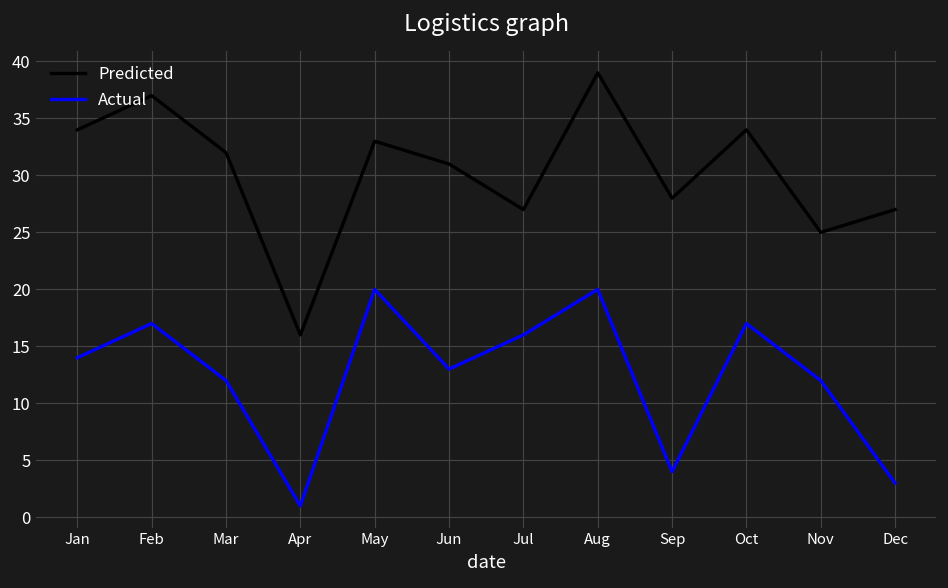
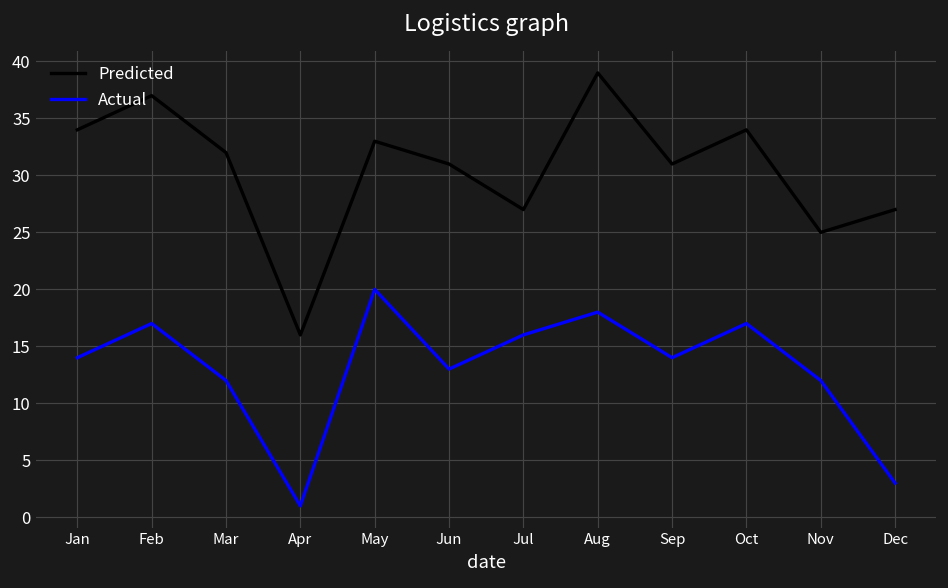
  {
    "Predicted": {
      "Jan": 34,
      "Feb": 37,
      "Mar": 32,
      "Apr": 16,
      "May": 33,
      "Jun": 31,
      "Jul": 27,
      "Aug": 39,
-     "Sep": 28,
+     "Sep": 31,
      "Oct": 34,
      "Nov": 25,
      "Dec": 27
    },
    "Actual": {
      "Jan": 14,
      "Feb": 17,
      "Mar": 12,
      "Apr": 1,
      "May": 20,
      "Jun": 13,
      "Jul": 16,
-     "Aug": 20,
-     "Sep": 4,
+     "Aug": 18,
+     "Sep": 14,
      "Oct": 17,
      "Nov": 12,
      "Dec": 3
    }
  }
